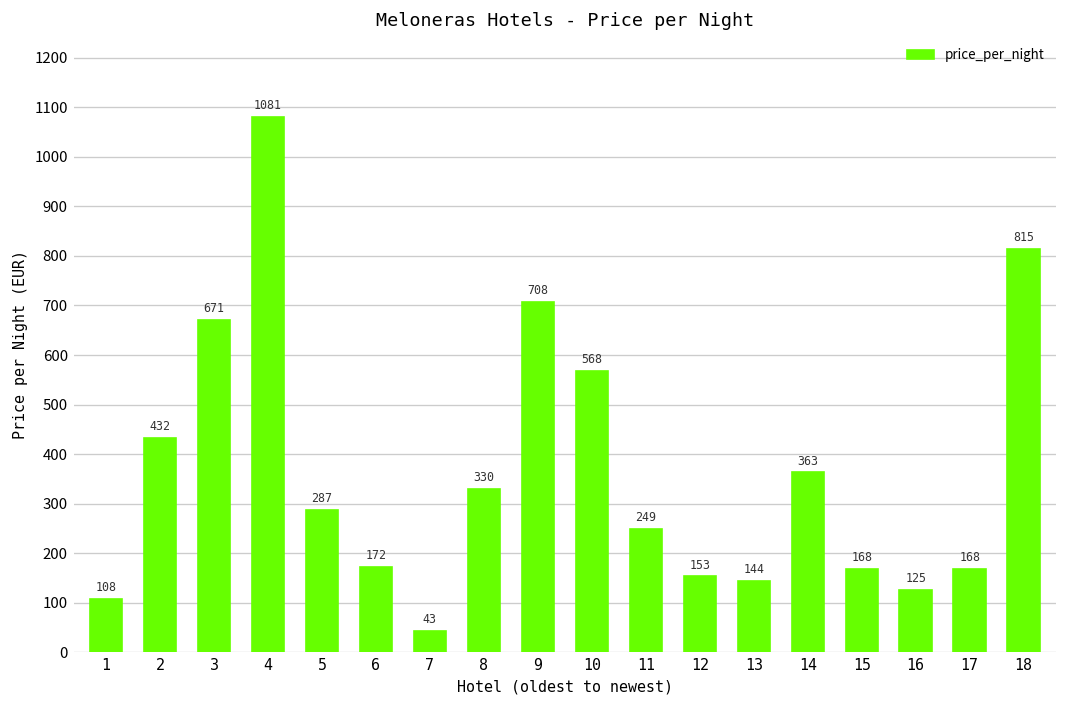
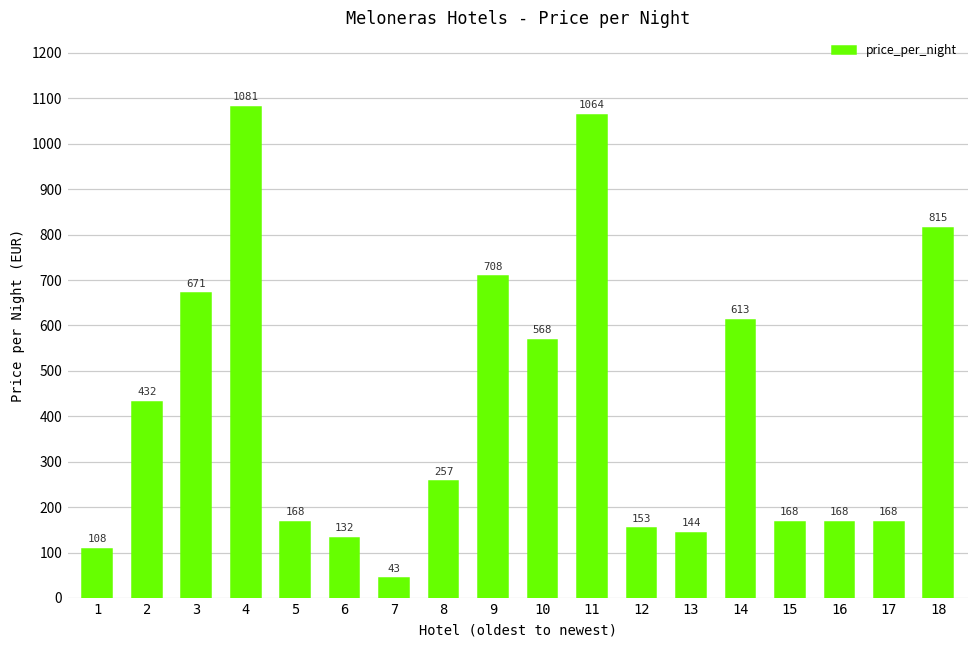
  {
    "1": 108,
    "2": 432,
    "3": 671,
    "4": 1081,
-   "5": 287,
-   "6": 172,
+   "5": 168,
+   "6": 132,
    "7": 43,
-   "8": 330,
+   "8": 257,
    "9": 708,
    "10": 568,
-   "11": 249,
+   "11": 1064,
    "12": 153,
    "13": 144,
-   "14": 363,
+   "14": 613,
    "15": 168,
-   "16": 125,
+   "16": 168,
    "17": 168,
    "18": 815
  }
